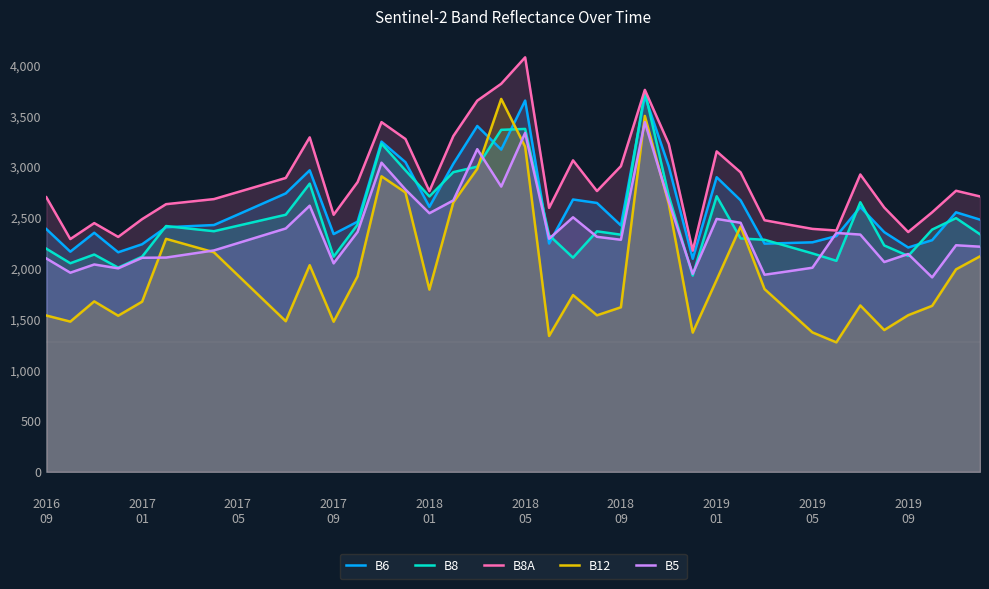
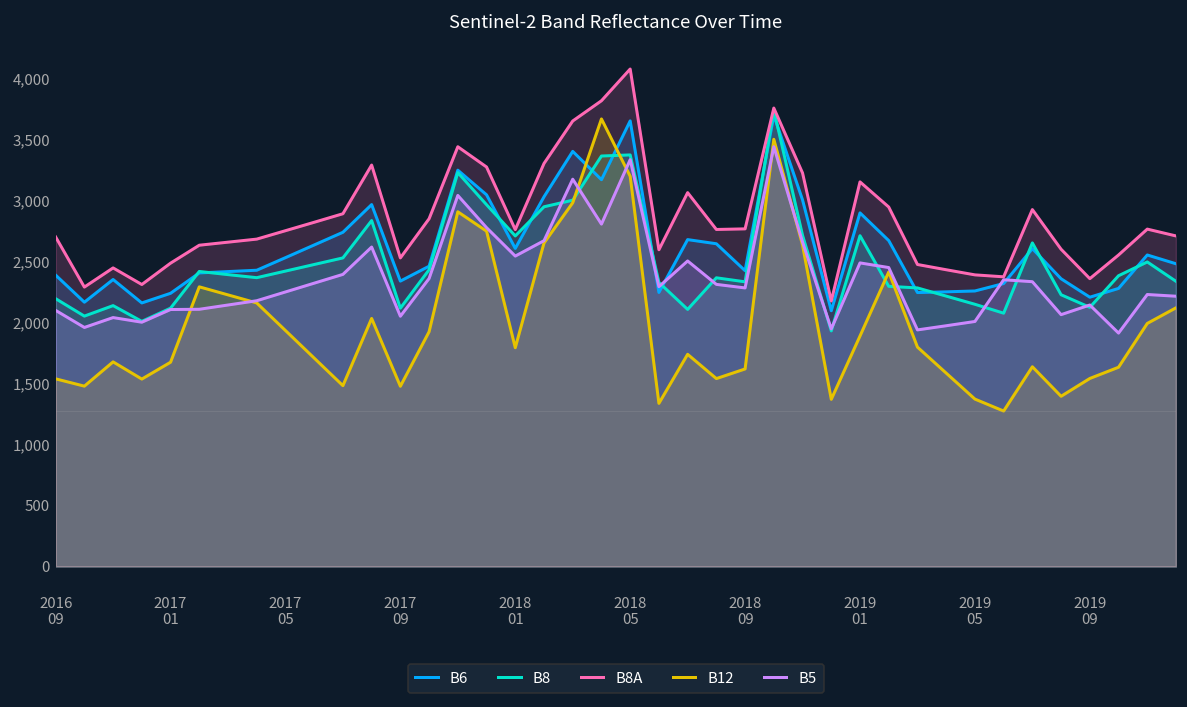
  {
    "B6": {
      "2016 09": "2,390",
      "2017 01": "2,240",
      "2017 05": "2,530",
      "2017 09": "2,340",
      "2018 01": "2,610",
      "2018 05": "3,650",
      "2018 09": "2,420",
      "2019 01": "2,900",
      "2019 05": "2,260",
      "2019 09": "2,210"
    },
    "B8": {
      "2016 09": "2,190",
      "2017 05": "2,420",
      "2017 09": "2,120",
      "2018 01": "2,710",
      "2018 05": "3,370",
      "2018 09": "2,330",
      "2019 01": "2,710",
      "2019 05": "2,150"
    },
    "B8A": {
      "2016 09": "2,700",
      "2017 01": "2,490",
      "2017 05": "2,750",
      "2017 09": "2,530",
      "2018 01": "2,760",
      "2018 05": "4,080",
-     "2018 09": "3,010",
+     "2018 09": "2,770",
      "2019 01": "3,150",
      "2019 05": "2,390",
      "2019 09": "2,360"
    },
    "B12": {
      "2016 09": "1,540",
      "2017 01": "1,670",
      "2017 05": "1,930",
      "2017 09": "1,480",
      "2018 01": "1,790",
      "2018 05": "3,200",
      "2018 09": "1,620",
      "2019 01": "1,890",
      "2019 05": "1,370",
      "2019 09": "1,540"
    },
    "B5": {
      "2016 09": "2,100",
      "2017 05": "2,250",
      "2017 09": "2,050",
      "2018 01": "2,540",
      "2018 05": "3,330",
      "2018 09": "2,280",
      "2019 01": "2,490",
      "2019 05": "2,010"
    }
  }
